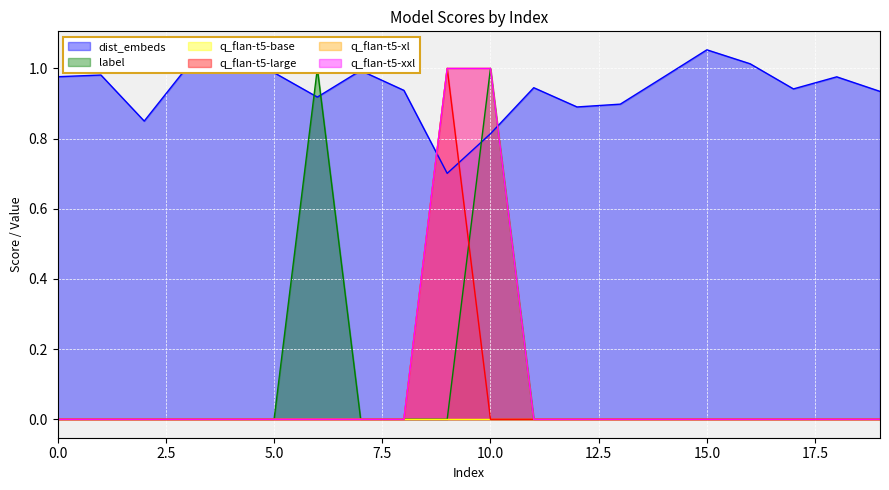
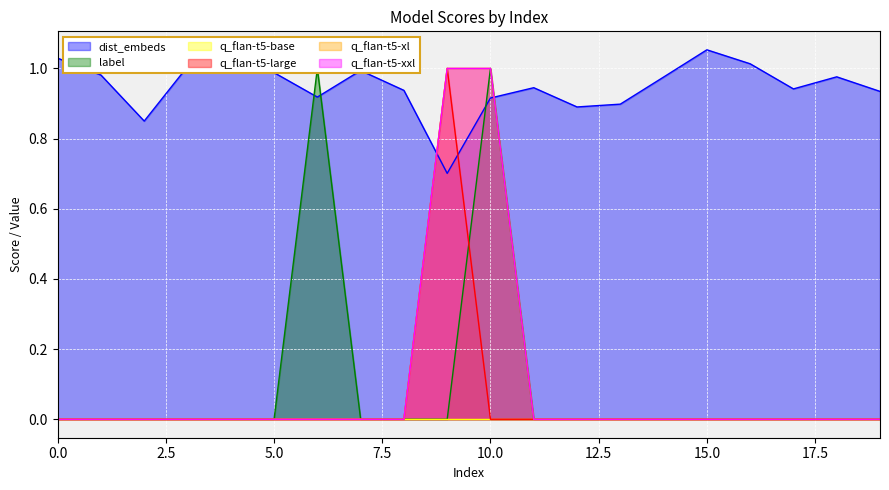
  {
    "dist_embeds": {
-     "0.0": 0.98,
-     "10.0": 0.81,
+     "0.0": 1.03,
+     "10.0": 0.92,
      "15.0": 1.05
    }
  }
